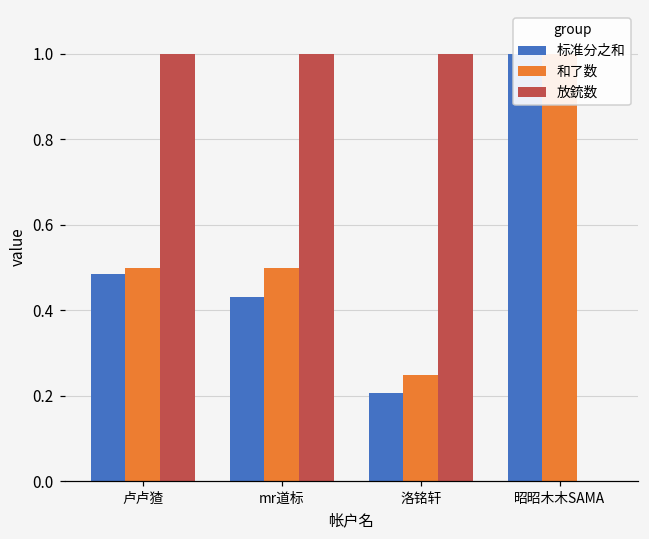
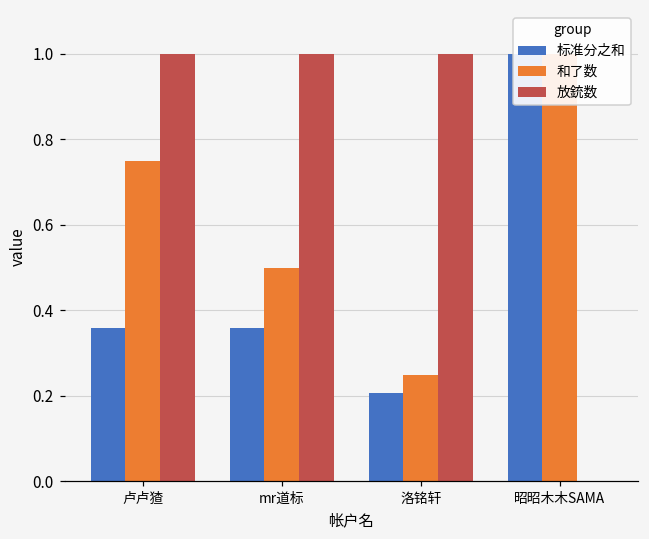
  {
    "标准分之和": {
-     "卢卢猹": 0.49,
-     "mr道标": 0.43,
+     "卢卢猹": 0.36,
+     "mr道标": 0.36,
      "洛铭轩": 0.21
    },
    "和了数": {
-     "卢卢猹": 0.50,
+     "卢卢猹": 0.75,
      "mr道标": 0.50,
      "洛铭轩": 0.25
    },
    "放銃数": {
      "卢卢猹": 1.00,
      "mr道标": 1.00,
      "洛铭轩": 1.00,
      "昭昭木木SAMA": 0.00
    }
  }
